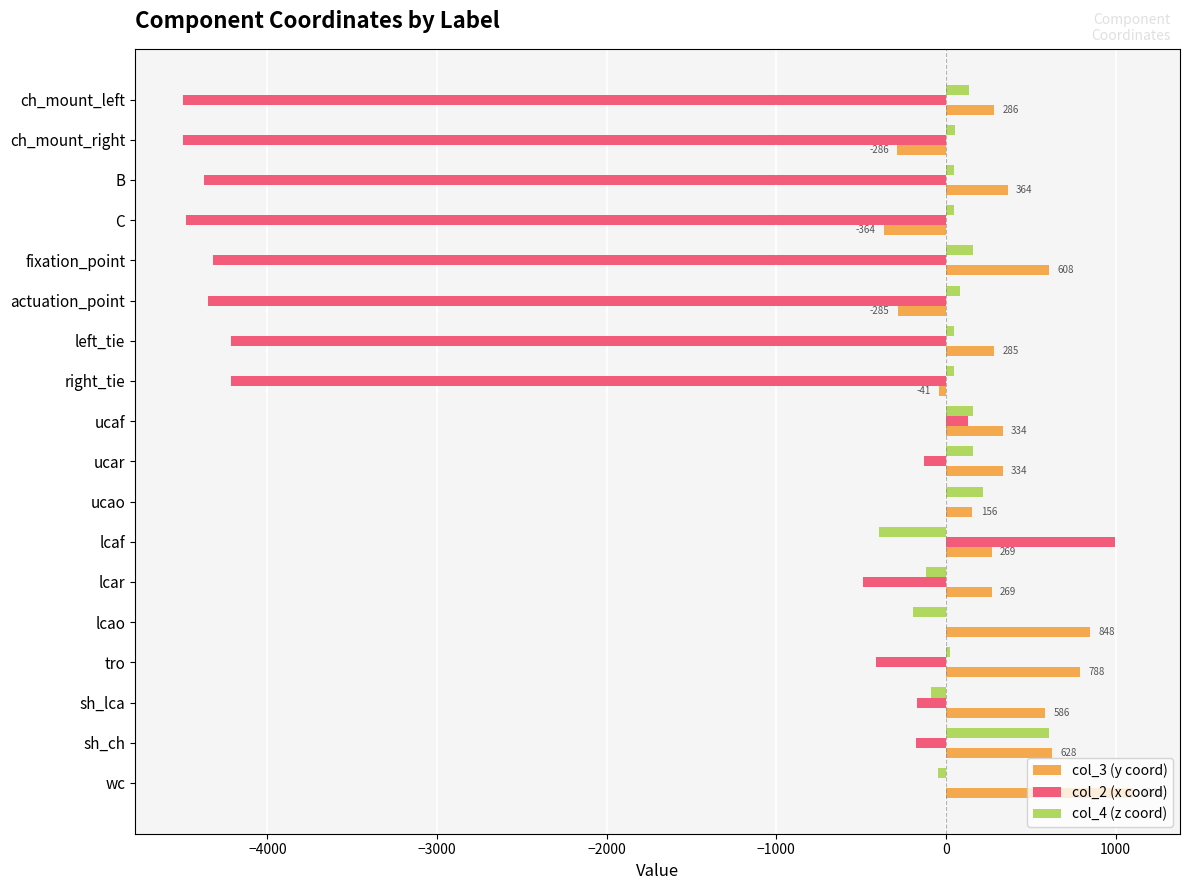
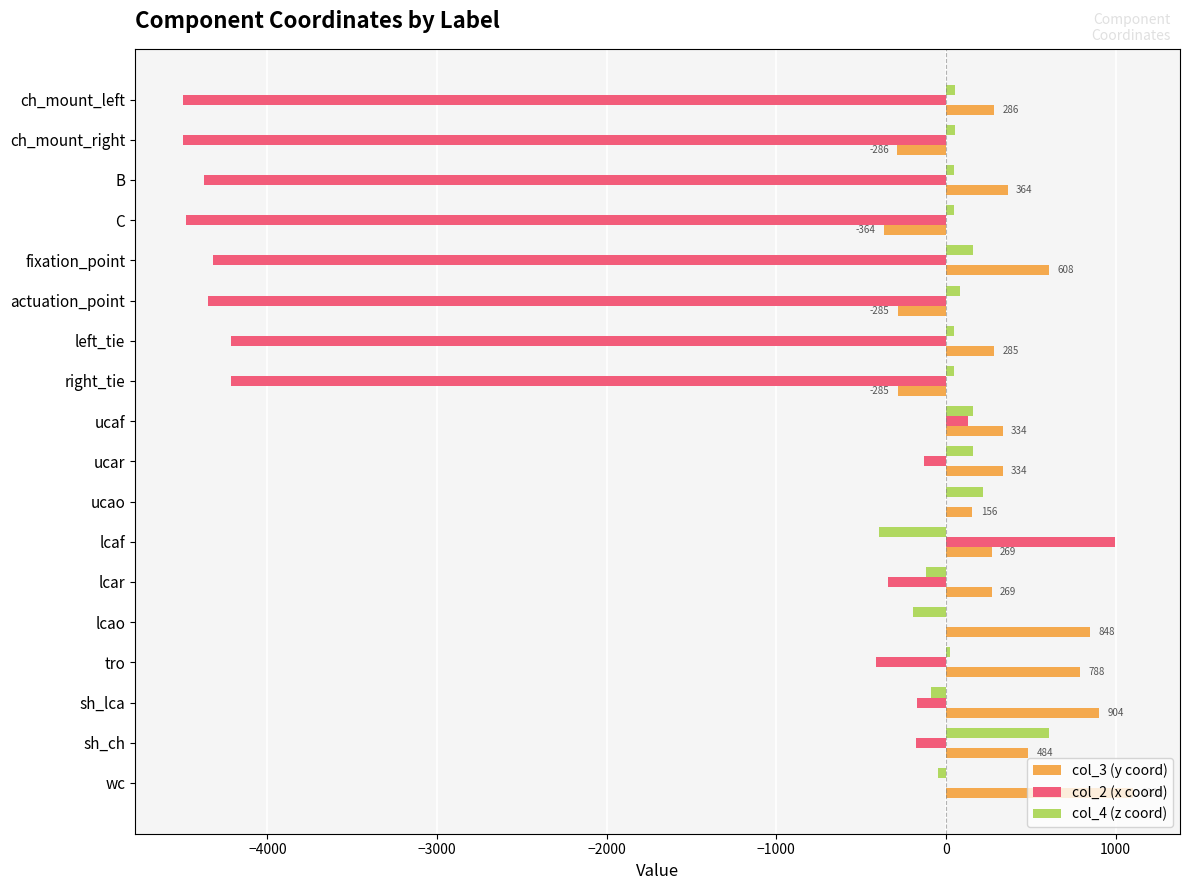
  {
    "col_3 (y coord)": {
      "ch_mount_left": 286,
      "ch_mount_right": -286,
      "B": 364,
      "C": -364,
      "fixation_point": 608,
      "actuation_point": -285,
      "left_tie": 285,
-     "right_tie": -41,
+     "right_tie": -285,
      "ucaf": 334,
      "ucar": 334,
      "ucao": 156,
      "lcaf": 269,
      "lcar": 269,
      "lcao": 848,
      "tro": 788,
-     "sh_lca": 586,
-     "sh_ch": 628
+     "sh_lca": 904,
+     "sh_ch": 484
    },
    "col_2 (x coord)": {
      "ch_mount_left": -4500,
      "ch_mount_right": -4500,
      "B": -4380,
      "C": -4480,
      "fixation_point": -4320,
      "actuation_point": -4350,
      "left_tie": -4220,
      "right_tie": -4220,
      "ucaf": 130,
      "ucar": -130,
      "ucao": 0,
      "lcaf": 1000,
-     "lcar": -490,
+     "lcar": -340,
      "lcao": 0,
      "tro": -410,
      "sh_lca": -170,
      "sh_ch": -180,
      "wc": 0
    },
    "col_4 (z coord)": {
-     "ch_mount_left": 140,
+     "ch_mount_left": 50,
      "ch_mount_right": 50,
      "B": 50,
      "C": 50,
      "fixation_point": 160,
      "actuation_point": 80,
      "left_tie": 50,
      "right_tie": 50,
      "ucaf": 160,
      "ucar": 160,
      "ucao": 220,
      "lcaf": -400,
      "lcar": -120,
      "lcao": -190,
      "tro": 20,
      "sh_lca": -90,
      "sh_ch": 610,
      "wc": -50
    }
  }
